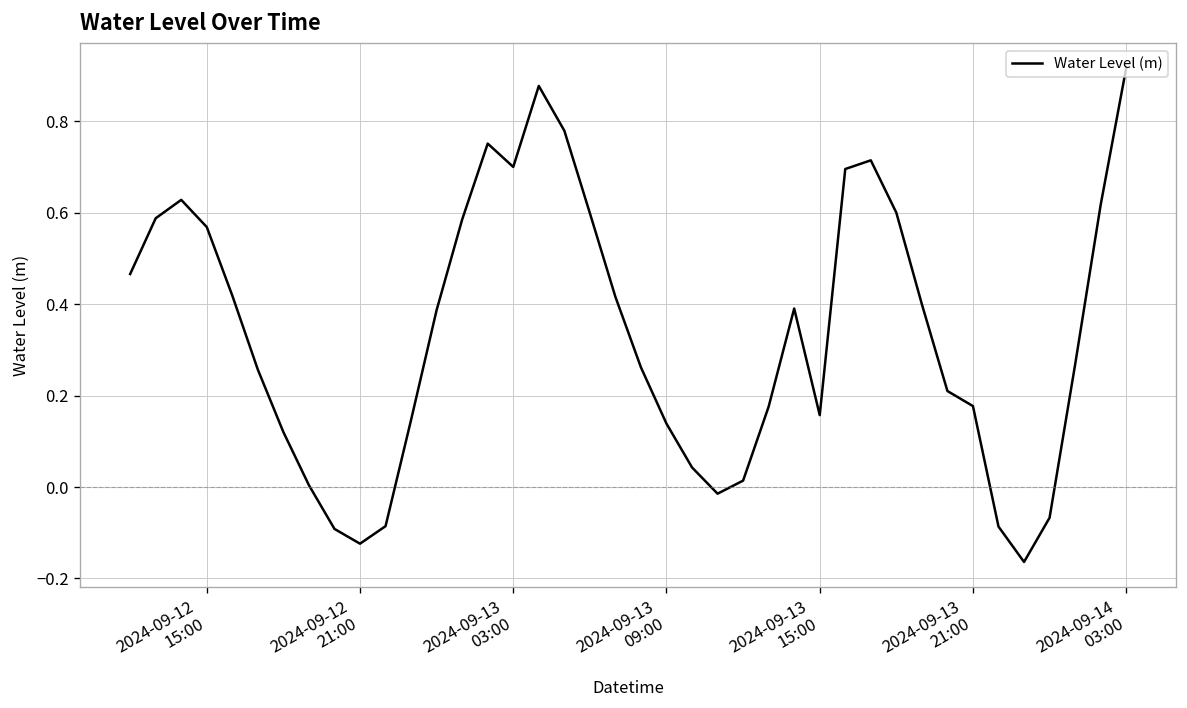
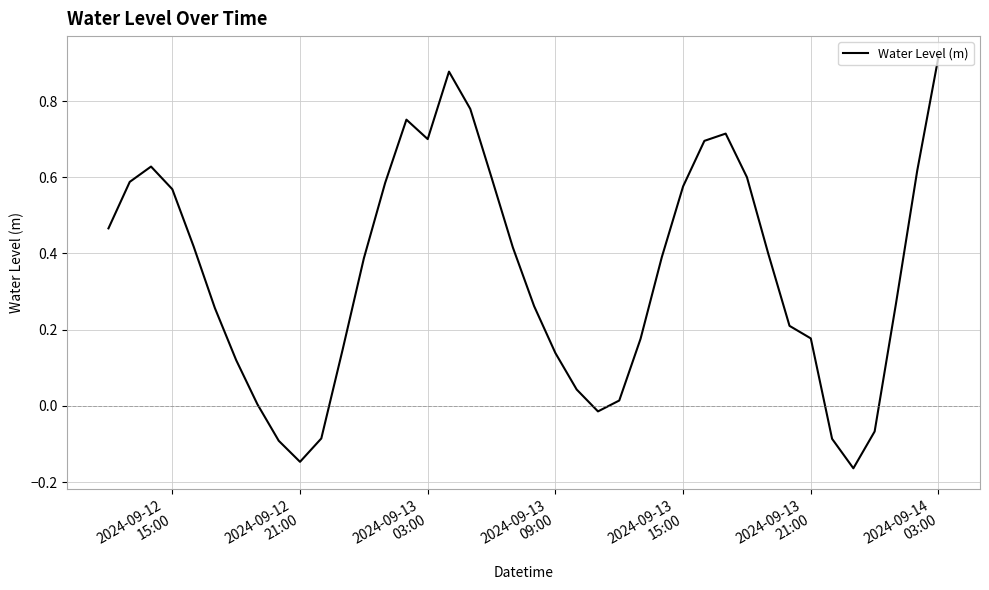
  {
    "2024-09-12 15:00": 0.57,
-   "2024-09-12 21:00": -0.12,
+   "2024-09-12 21:00": -0.15,
    "2024-09-13 03:00": 0.70,
    "2024-09-13 09:00": 0.14,
-   "2024-09-13 15:00": 0.16,
+   "2024-09-13 15:00": 0.58,
    "2024-09-13 21:00": 0.18
  }
